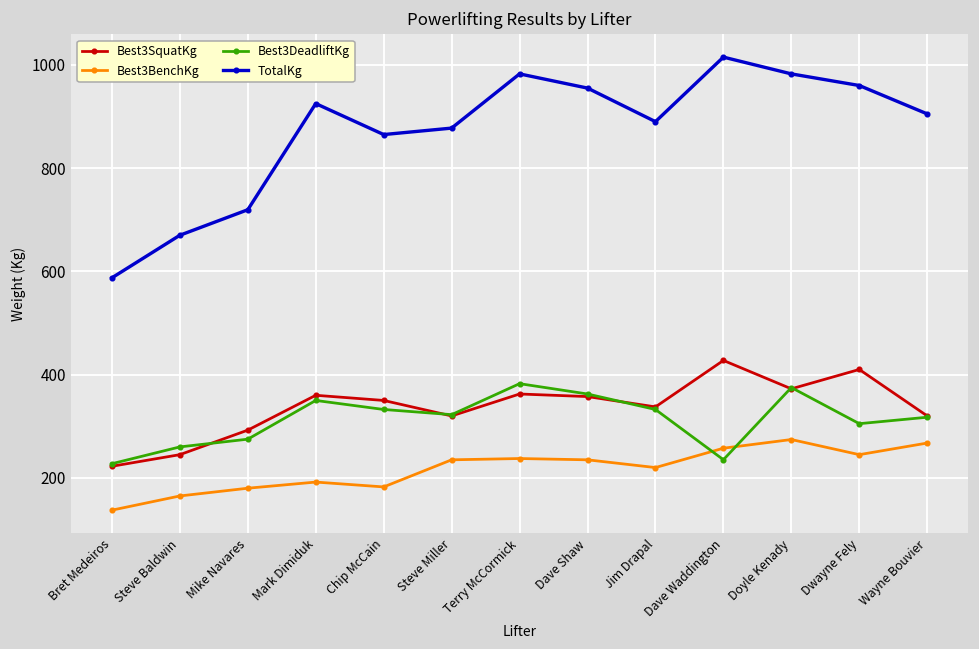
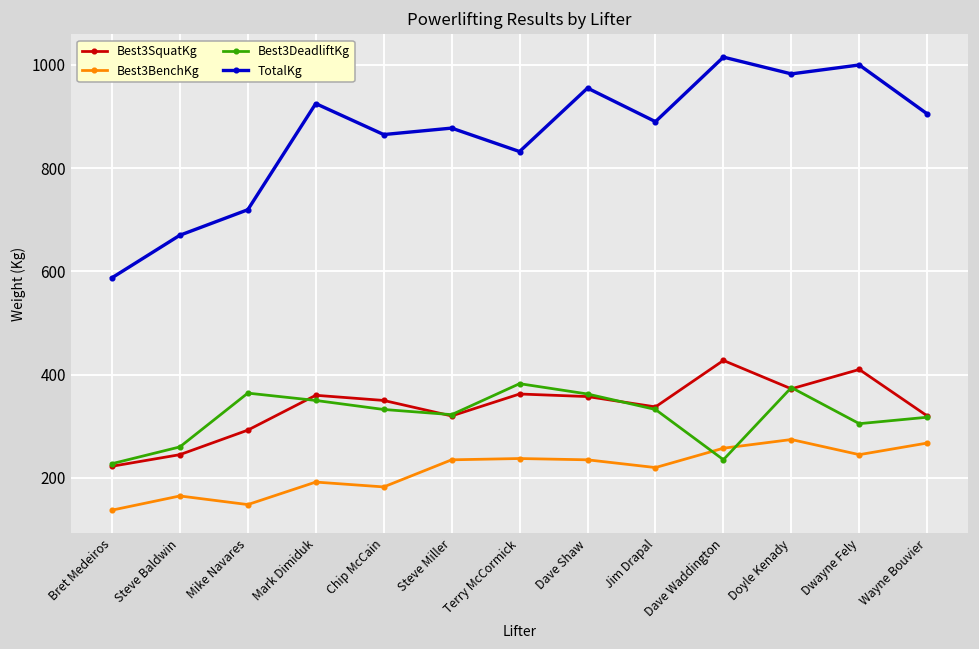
  {
    "Best3SquatKg": {
      "Steve Baldwin": 250,
      "Mike Navares": 290,
      "Mark Dimiduk": 360,
      "Chip McCain": 350,
      "Terry McCormick": 360,
      "Dave Waddington": 430,
      "Dwayne Fely": 410
    },
    "Best3BenchKg": {
      "Bret Medeiros": 140,
      "Steve Baldwin": 170,
-     "Mike Navares": 180,
+     "Mike Navares": 150,
      "Mark Dimiduk": 190,
      "Chip McCain": 180,
      "Steve Miller": 240,
      "Terry McCormick": 240,
      "Dave Shaw": 240,
      "Jim Drapal": 220,
      "Dave Waddington": 260,
      "Doyle Kenady": 270,
      "Dwayne Fely": 250,
      "Wayne Bouvier": 270
    },
    "Best3DeadliftKg": {
      "Steve Baldwin": 260,
-     "Mike Navares": 280,
+     "Mike Navares": 360,
      "Mark Dimiduk": 350,
      "Chip McCain": 330,
      "Terry McCormick": 380,
      "Dave Waddington": 240,
      "Dwayne Fely": 310
    },
    "TotalKg": {
      "Bret Medeiros": 590,
      "Steve Baldwin": 670,
      "Mike Navares": 720,
      "Mark Dimiduk": 930,
      "Chip McCain": 870,
      "Steve Miller": 880,
-     "Terry McCormick": 980,
+     "Terry McCormick": 830,
      "Dave Shaw": 960,
      "Jim Drapal": 890,
      "Dave Waddington": 1020,
      "Doyle Kenady": 980,
-     "Dwayne Fely": 960,
+     "Dwayne Fely": 1000,
      "Wayne Bouvier": 910
    }
  }
